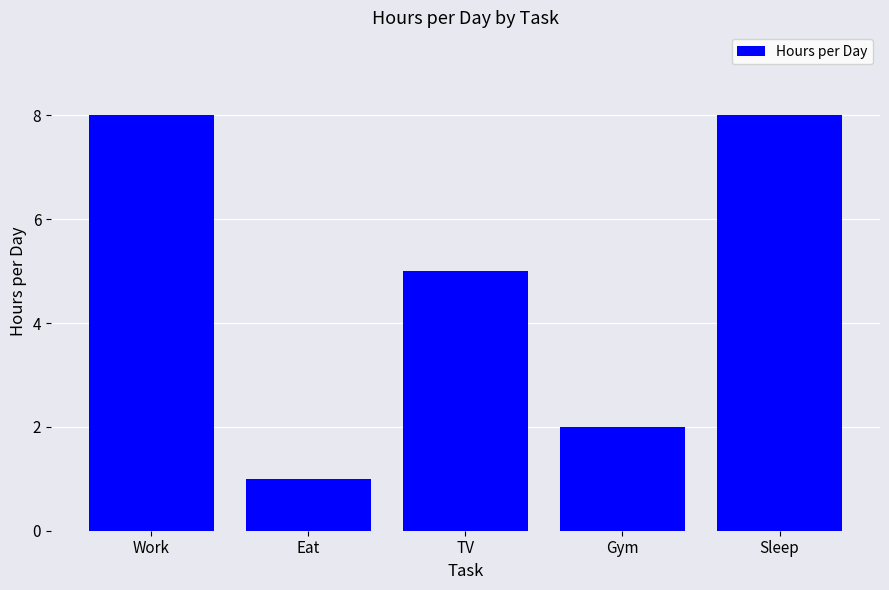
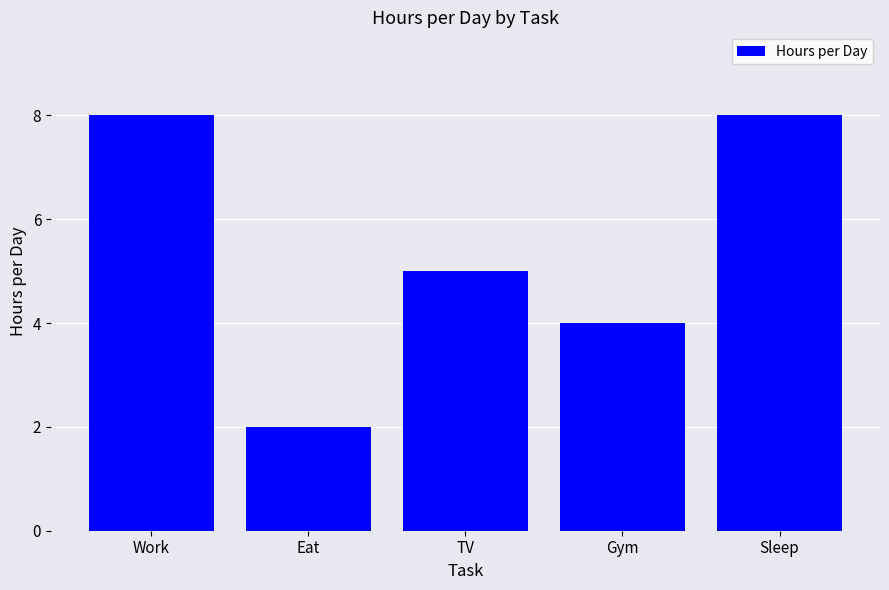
  {
    "Work": 8,
-   "Eat": 1,
+   "Eat": 2,
    "TV": 5,
-   "Gym": 2,
+   "Gym": 4,
    "Sleep": 8
  }
